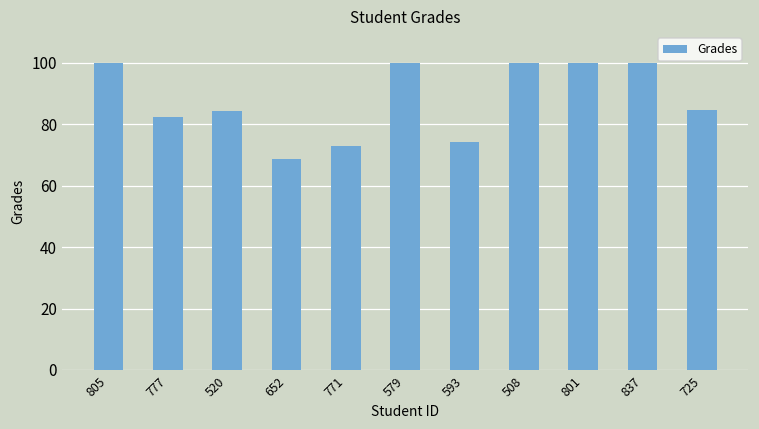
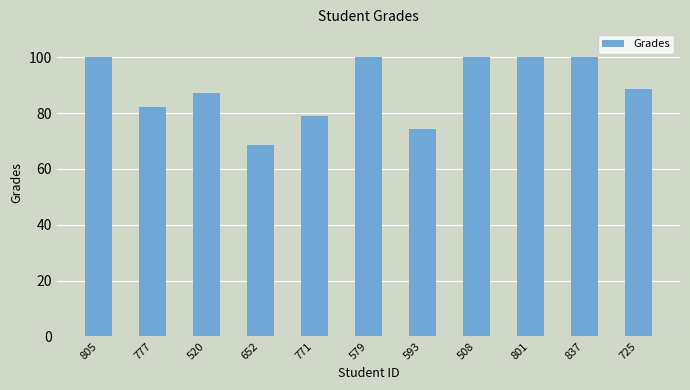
  {
    "805": 100,
    "777": 82,
-   "520": 84,
+   "520": 87,
    "652": 69,
-   "771": 73,
+   "771": 79,
    "579": 100,
    "593": 74,
    "508": 100,
    "801": 100,
    "837": 100,
-   "725": 85
+   "725": 89
  }
